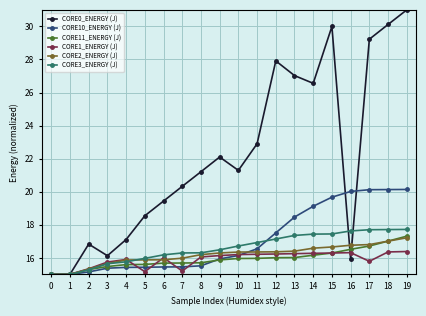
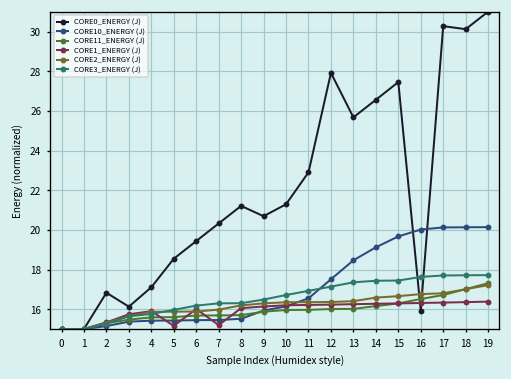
  {
    "CORE0_ENERGY (J)": {
      "2": 16.8,
      "3": 16.1,
      "4": 17.1,
      "5": 18.5,
      "6": 19.4,
      "7": 20.3,
      "8": 21.2,
-     "9": 22.1,
+     "9": 20.7,
      "10": 21.3,
      "11": 22.9,
      "12": 27.9,
-     "13": 27.0,
+     "13": 25.7,
      "14": 26.6,
-     "15": 30.0,
+     "15": 27.5,
      "16": 15.9,
-     "17": 29.2,
+     "17": 30.3,
      "18": 30.1,
      "19": 31.0
    },
    "CORE1_ENERGY (J)": {
      "5": 15.2,
      "7": 15.2,
      "9": 16.1,
      "16": 16.3,
-     "17": 15.8,
+     "17": 16.3,
      "18": 16.4,
      "19": 16.4
    }
  }
